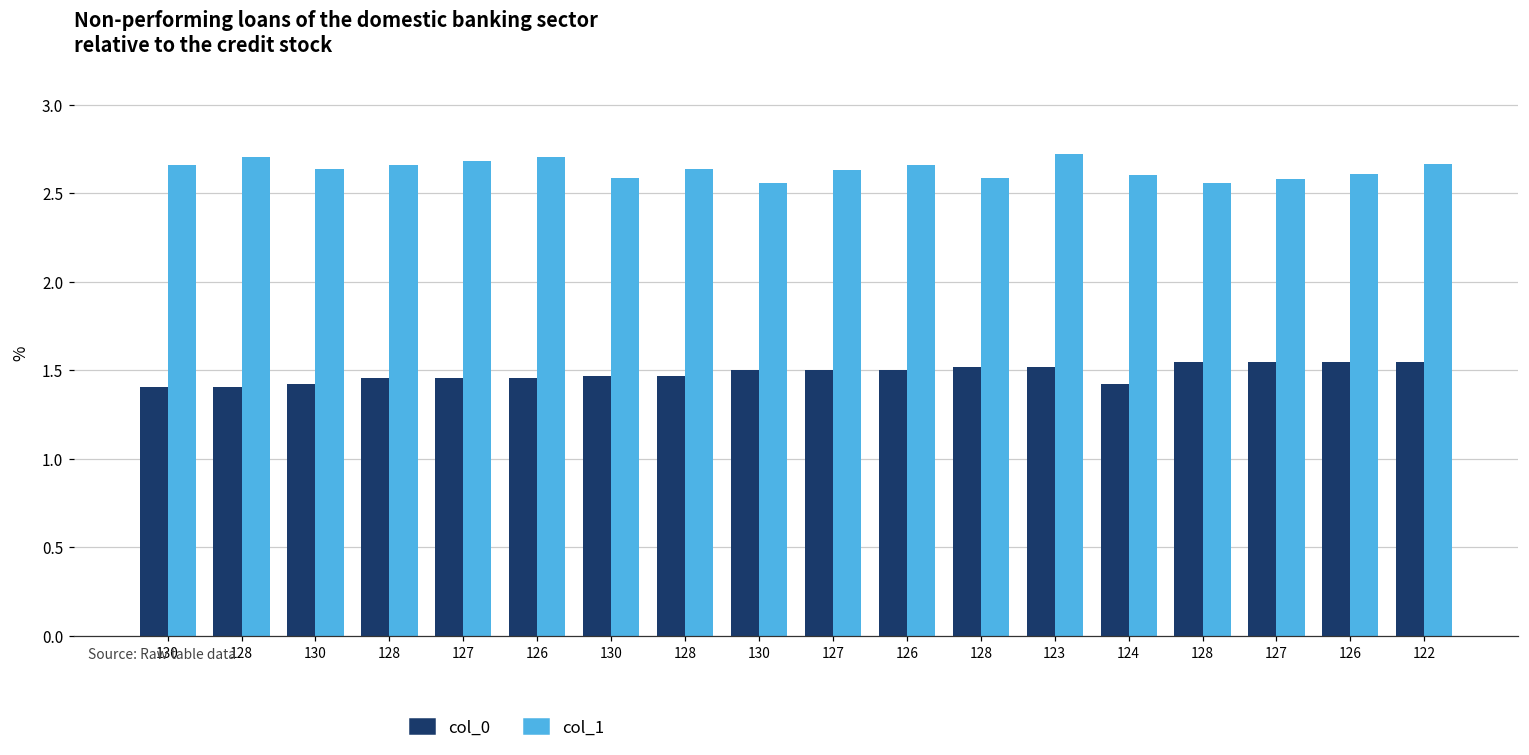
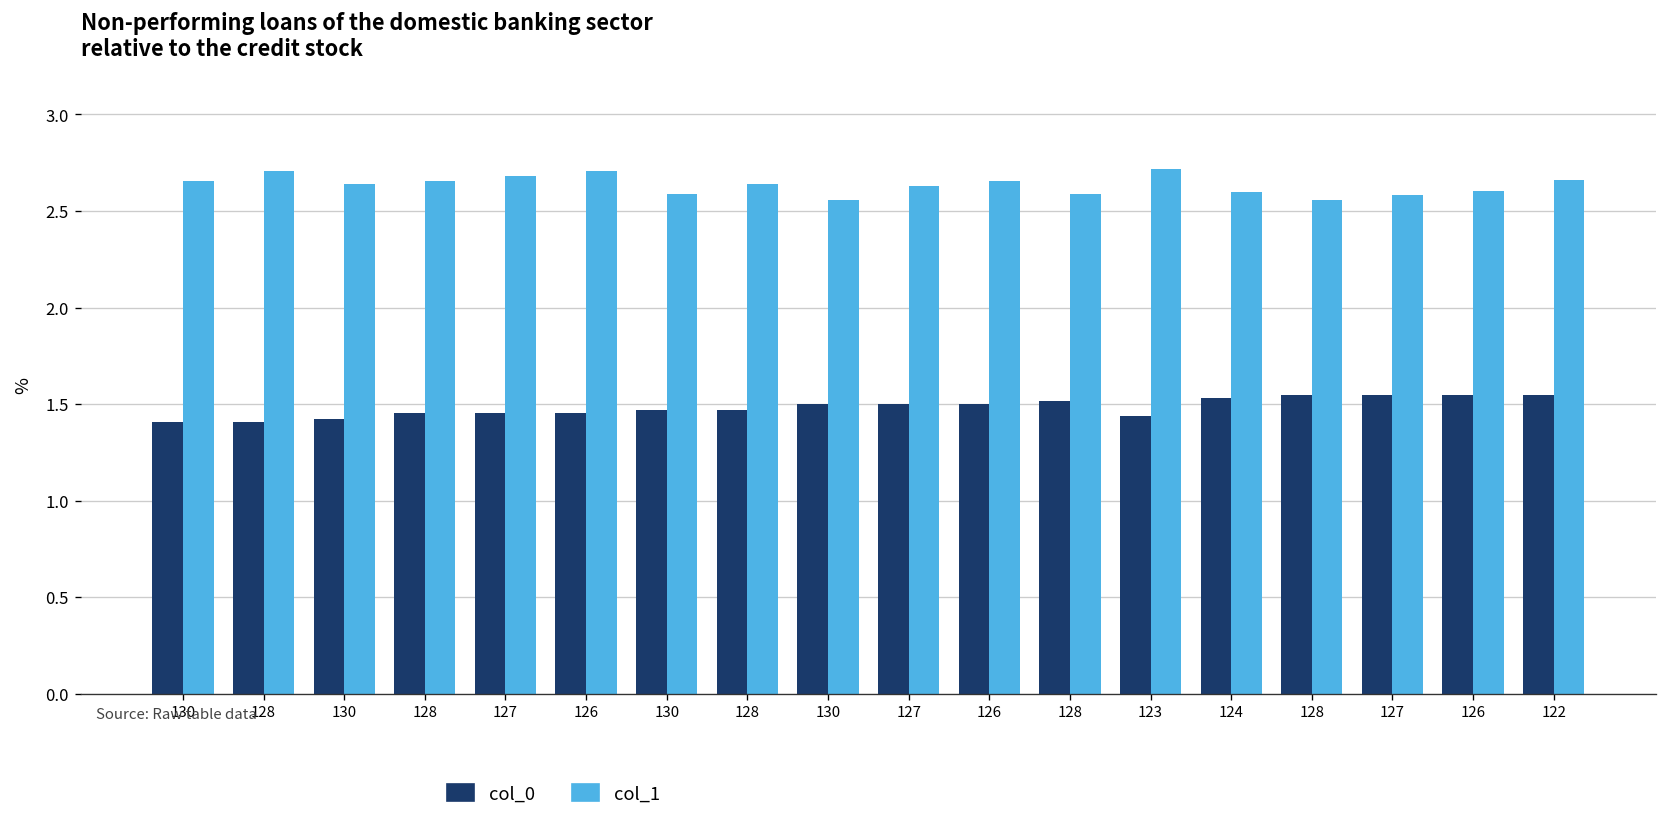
  {
    "col_0": {
-     "123": 1.52,
-     "124": 1.42,
+     "123": 1.44,
+     "124": 1.53,
      "122": 1.55
    },
    "col_1": {
      "123": 2.72,
      "124": 2.60,
      "122": 2.66
    }
  }
